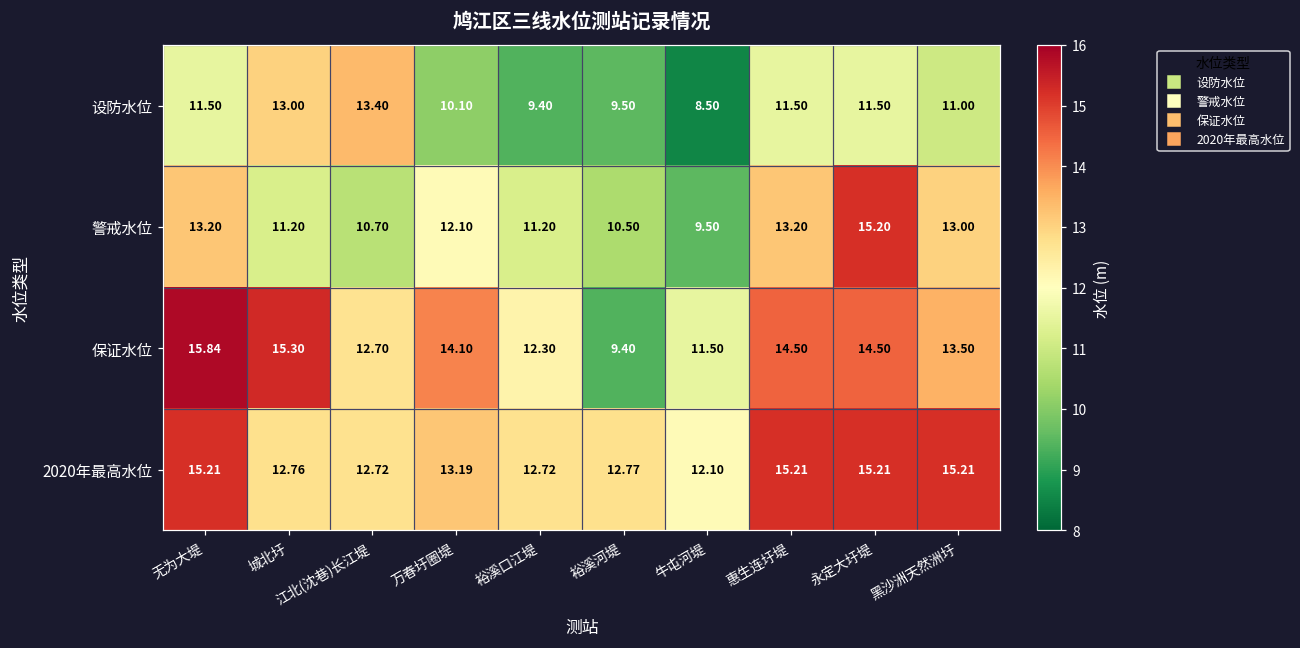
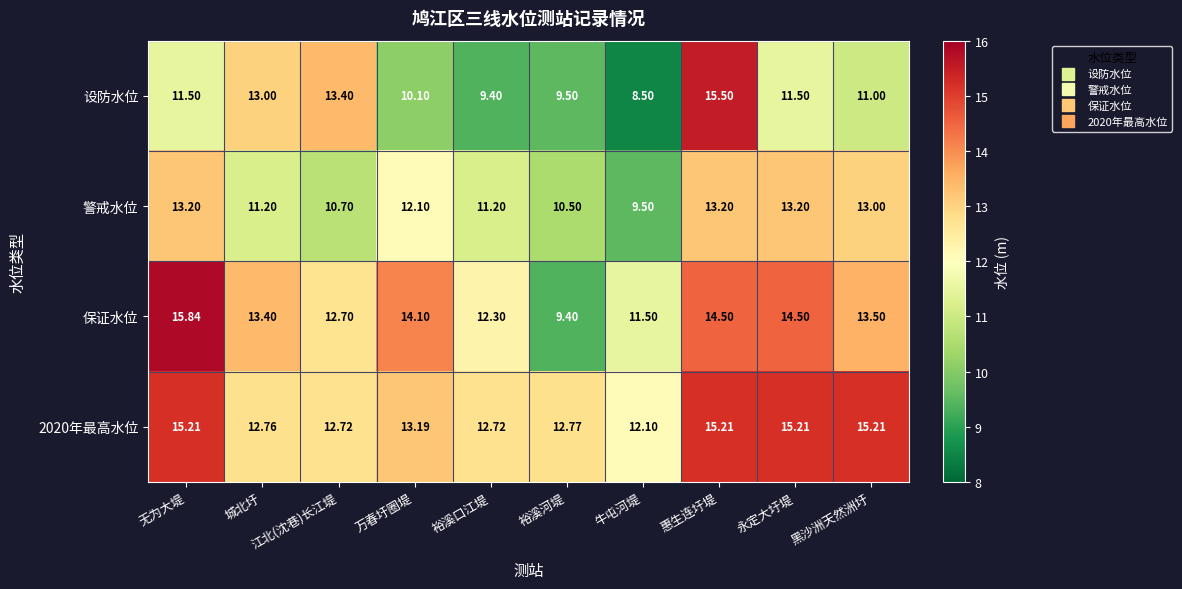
  {
    "设防水位": {
      "无为大堤": 11.50,
      "城北圩": 13.00,
      "江北(沈巷)长江堤": 13.40,
      "万春圩圈堤": 10.10,
      "裕溪口江堤": 9.40,
      "裕溪河堤": 9.50,
      "牛屯河堤": 8.50,
-     "惠生连圩堤": 11.50,
+     "惠生连圩堤": 15.50,
      "永定大圩堤": 11.50,
      "黑沙洲天然洲圩": 11.00
    },
    "警戒水位": {
      "无为大堤": 13.20,
      "城北圩": 11.20,
      "江北(沈巷)长江堤": 10.70,
      "万春圩圈堤": 12.10,
      "裕溪口江堤": 11.20,
      "裕溪河堤": 10.50,
      "牛屯河堤": 9.50,
      "惠生连圩堤": 13.20,
-     "永定大圩堤": 15.20,
+     "永定大圩堤": 13.20,
      "黑沙洲天然洲圩": 13.00
    },
    "保证水位": {
      "无为大堤": 15.84,
-     "城北圩": 15.30,
+     "城北圩": 13.40,
      "江北(沈巷)长江堤": 12.70,
      "万春圩圈堤": 14.10,
      "裕溪口江堤": 12.30,
      "裕溪河堤": 9.40,
      "牛屯河堤": 11.50,
      "惠生连圩堤": 14.50,
      "永定大圩堤": 14.50,
      "黑沙洲天然洲圩": 13.50
    },
    "2020年最高水位": {
      "无为大堤": 15.21,
      "城北圩": 12.76,
      "江北(沈巷)长江堤": 12.72,
      "万春圩圈堤": 13.19,
      "裕溪口江堤": 12.72,
      "裕溪河堤": 12.77,
      "牛屯河堤": 12.10,
      "惠生连圩堤": 15.21,
      "永定大圩堤": 15.21,
      "黑沙洲天然洲圩": 15.21
    }
  }
